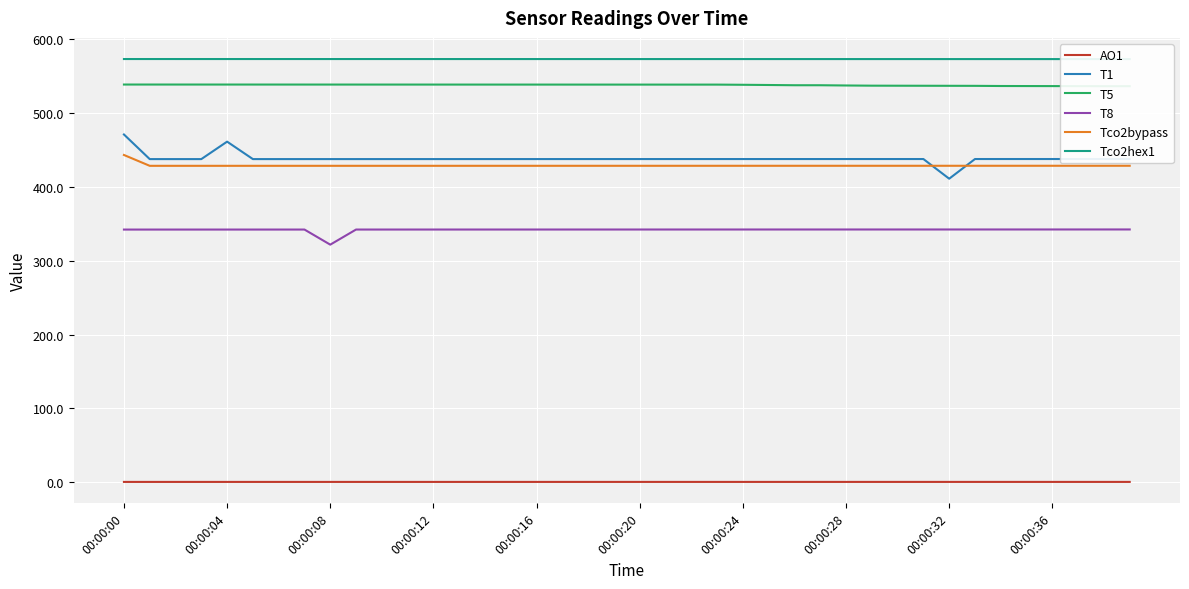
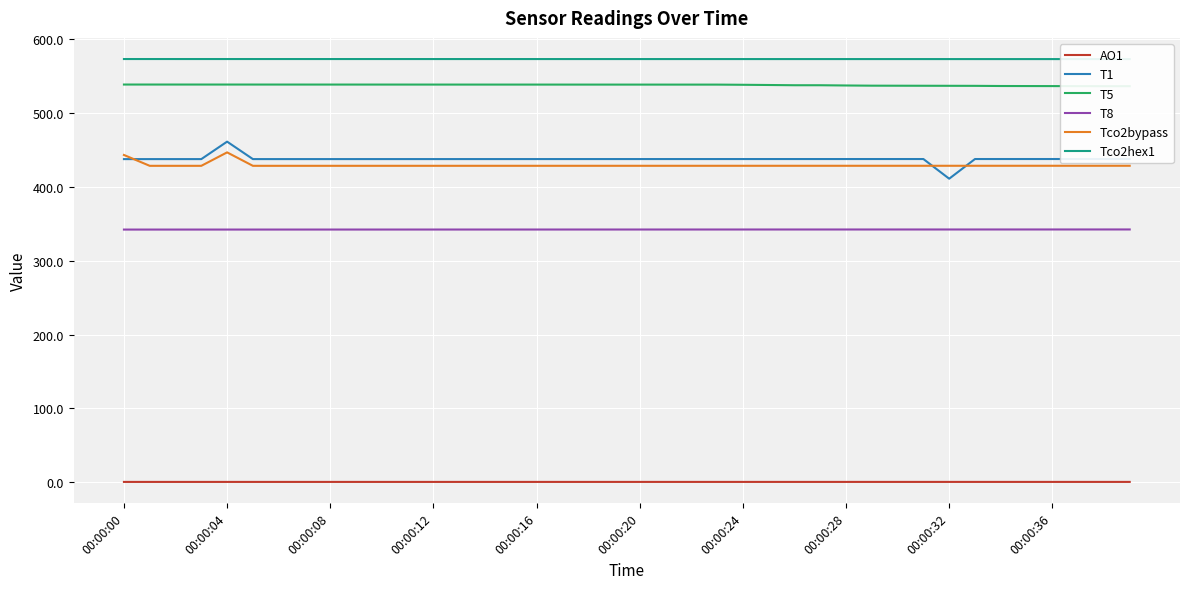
  {
    "AO1": {
      "00:00:00": 0,
      "00:00:04": 0,
      "00:00:08": 0,
      "00:00:12": 0,
      "00:00:16": 0,
      "00:00:20": 0,
      "00:00:24": 0,
      "00:00:28": 0,
      "00:00:32": 0,
      "00:00:36": 0
    },
    "T1": {
-     "00:00:00": 470,
+     "00:00:00": 440,
      "00:00:04": 460,
      "00:00:08": 440,
      "00:00:12": 440,
      "00:00:16": 440,
      "00:00:20": 440,
      "00:00:24": 440,
      "00:00:28": 440,
      "00:00:32": 410,
      "00:00:36": 440
    },
    "T8": {
      "00:00:00": 340,
      "00:00:04": 340,
-     "00:00:08": 320,
+     "00:00:08": 340,
      "00:00:12": 340,
      "00:00:16": 340,
      "00:00:20": 340,
      "00:00:24": 340,
      "00:00:28": 340,
      "00:00:32": 340,
      "00:00:36": 340
    },
    "Tco2bypass": {
      "00:00:00": 440,
-     "00:00:04": 430,
+     "00:00:04": 450,
      "00:00:08": 430,
      "00:00:12": 430,
      "00:00:16": 430,
      "00:00:20": 430,
      "00:00:24": 430,
      "00:00:28": 430,
      "00:00:32": 430,
      "00:00:36": 430
    }
  }
